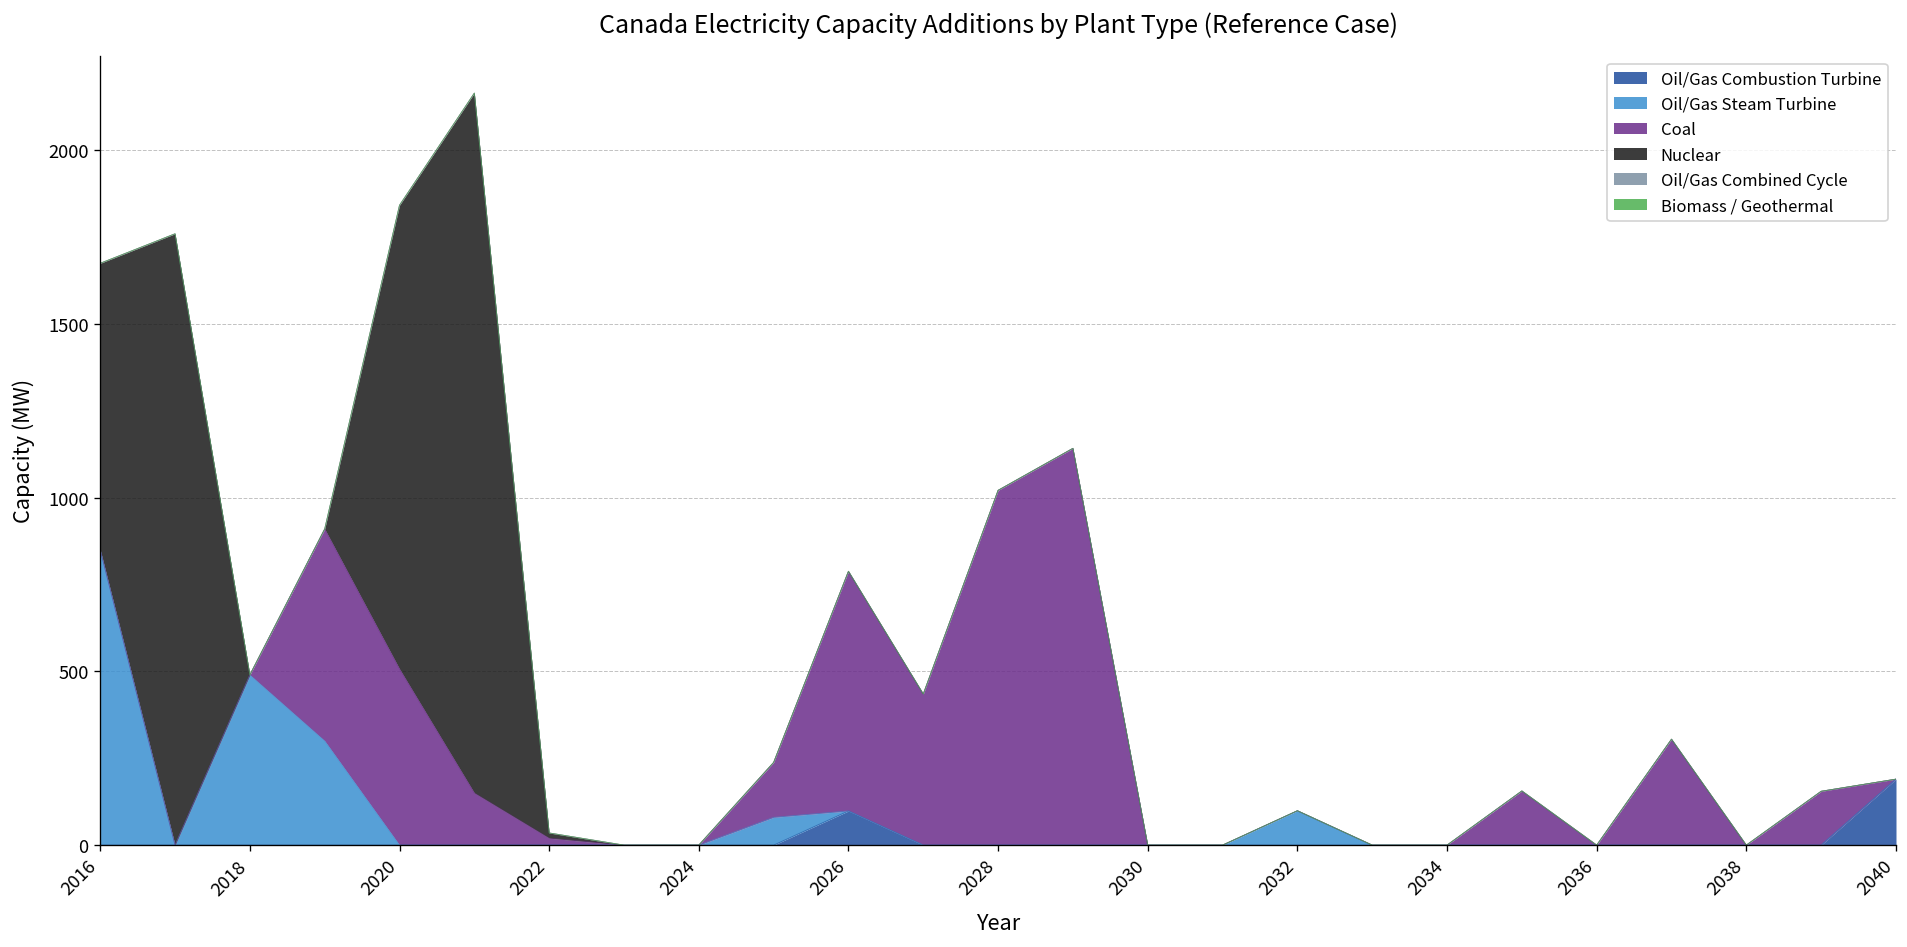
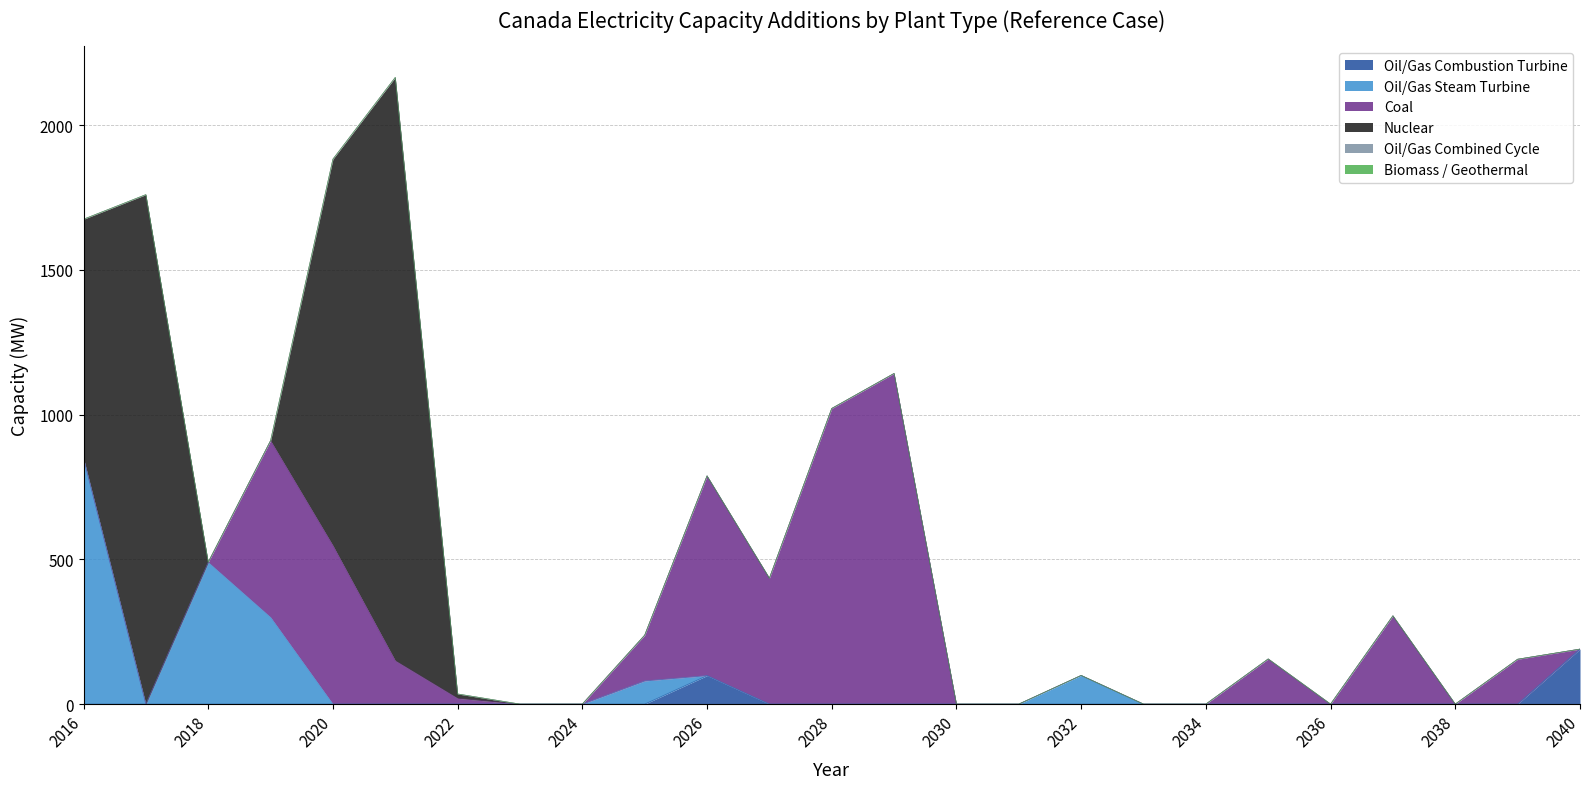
  {
    "Oil/Gas Combustion Turbine": {
      "2016": 0,
      "2018": 0,
      "2032": 0
    },
    "Coal": {
-     "2020": 510,
+     "2020": 550,
      "2022": 20
    }
  }
